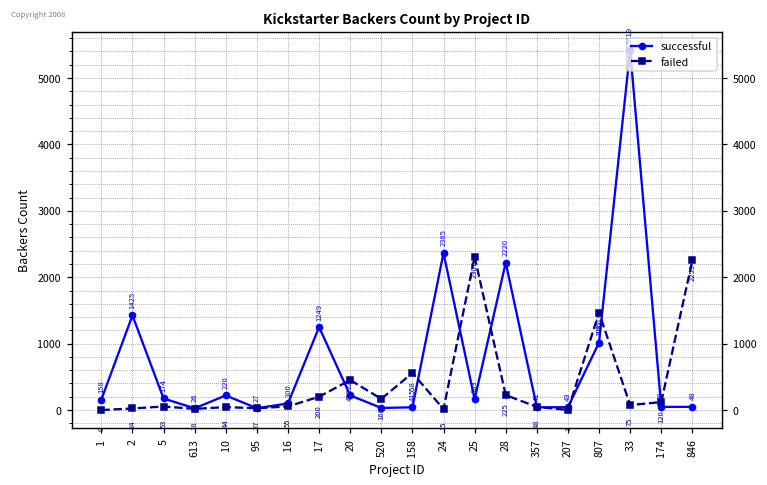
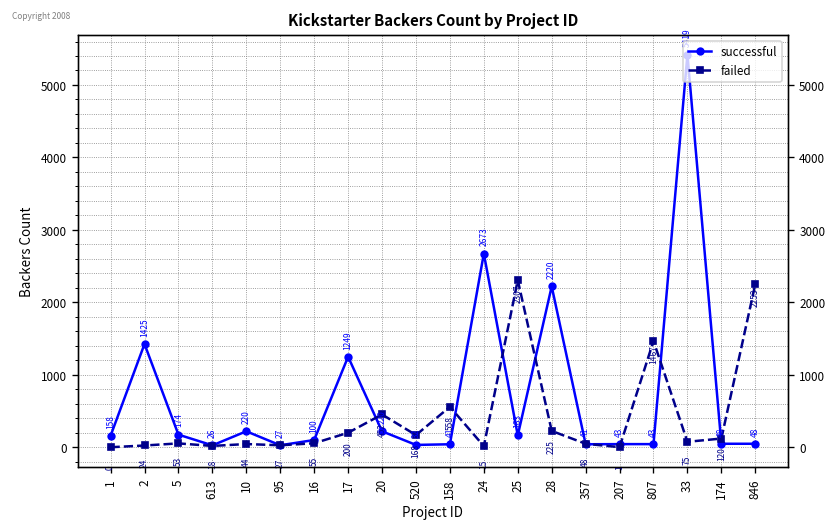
  {
    "successful": {
      "1": 158,
      "2": 1425,
      "5": 174,
      "10": 220,
      "16": 100,
      "17": 1249,
-     "24": 2365,
+     "24": 2673,
      "25": 163,
      "28": 2220,
-     "807": 1017,
+     "807": 43,
      "846": 48
    },
    "failed": {
      "1": 0,
      "2": 24,
      "5": 53,
      "10": 44,
      "16": 55,
      "17": 200,
      "158": 558,
      "24": 15,
      "25": 2307,
      "28": 225,
      "33": 75,
      "174": 120,
      "846": 2253
    }
  }
